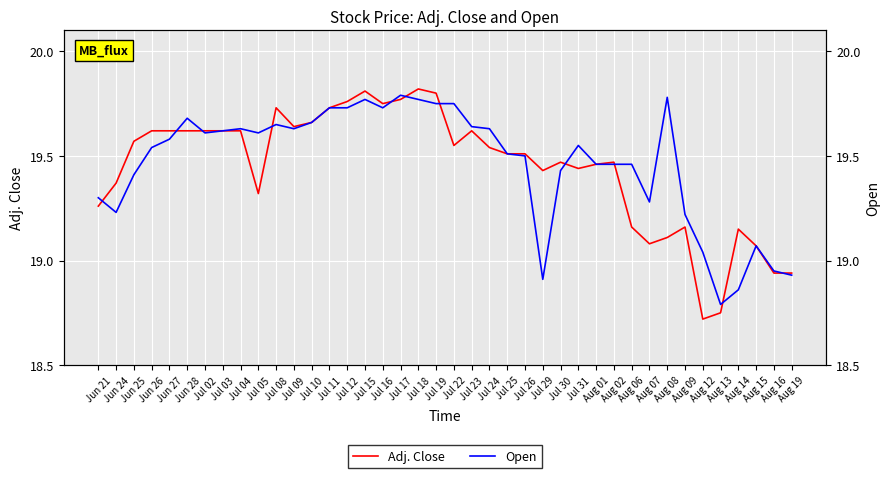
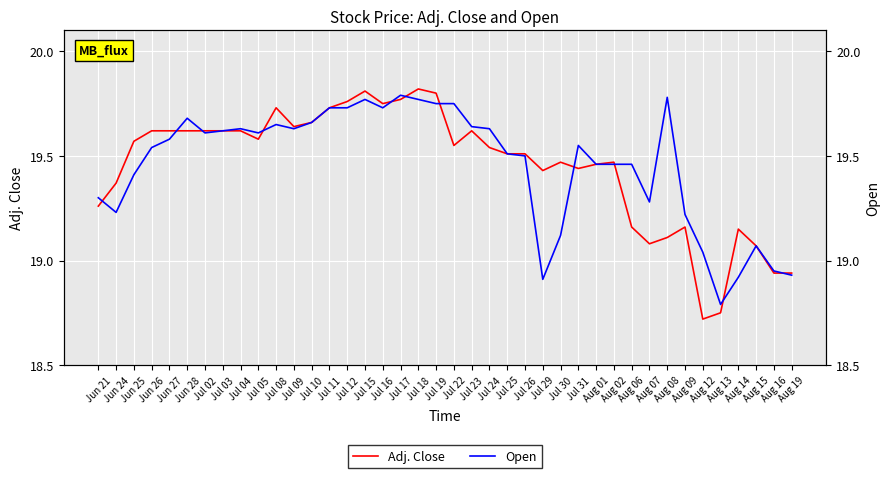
  {
    "Adj. Close": {
      "Jun 21": 19.26,
      "Jun 24": 19.37,
      "Jun 25": 19.57,
      "Jun 26": 19.62,
      "Jun 27": 19.62,
      "Jun 28": 19.62,
      "Jul 02": 19.62,
      "Jul 03": 19.62,
      "Jul 04": 19.62,
-     "Jul 05": 19.32,
+     "Jul 05": 19.58,
      "Jul 08": 19.73,
      "Jul 09": 19.64,
      "Jul 10": 19.66,
      "Jul 11": 19.73,
      "Jul 12": 19.76,
      "Jul 15": 19.81,
      "Jul 16": 19.75,
      "Jul 17": 19.77,
      "Jul 18": 19.82,
      "Jul 19": 19.80,
      "Jul 22": 19.55,
      "Jul 23": 19.62,
      "Jul 24": 19.54,
      "Jul 25": 19.51,
      "Jul 26": 19.51,
      "Jul 29": 19.43,
      "Jul 30": 19.47,
      "Jul 31": 19.44,
      "Aug 01": 19.46,
      "Aug 02": 19.47,
      "Aug 06": 19.16,
      "Aug 07": 19.08,
      "Aug 08": 19.11,
      "Aug 09": 19.16,
      "Aug 12": 18.72,
      "Aug 13": 18.75,
      "Aug 14": 19.15,
      "Aug 15": 19.07,
      "Aug 16": 18.94,
      "Aug 19": 18.94
    },
    "Open": {
      "Jun 21": 19.30,
      "Jun 24": 19.23,
      "Jun 25": 19.41,
      "Jun 26": 19.54,
      "Jun 27": 19.58,
      "Jun 28": 19.68,
      "Jul 02": 19.61,
      "Jul 03": 19.62,
      "Jul 04": 19.63,
      "Jul 05": 19.61,
      "Jul 08": 19.65,
      "Jul 09": 19.63,
      "Jul 10": 19.66,
      "Jul 11": 19.73,
      "Jul 12": 19.73,
      "Jul 15": 19.77,
      "Jul 16": 19.73,
      "Jul 17": 19.79,
      "Jul 18": 19.77,
      "Jul 19": 19.75,
      "Jul 22": 19.75,
      "Jul 23": 19.64,
      "Jul 24": 19.63,
      "Jul 25": 19.51,
      "Jul 26": 19.50,
      "Jul 29": 18.91,
-     "Jul 30": 19.43,
+     "Jul 30": 19.12,
      "Jul 31": 19.55,
      "Aug 01": 19.46,
      "Aug 02": 19.46,
      "Aug 06": 19.46,
      "Aug 07": 19.28,
      "Aug 08": 19.78,
      "Aug 09": 19.22,
      "Aug 12": 19.04,
      "Aug 13": 18.79,
-     "Aug 14": 18.86,
+     "Aug 14": 18.92,
      "Aug 15": 19.07,
      "Aug 16": 18.95,
      "Aug 19": 18.93
    }
  }
